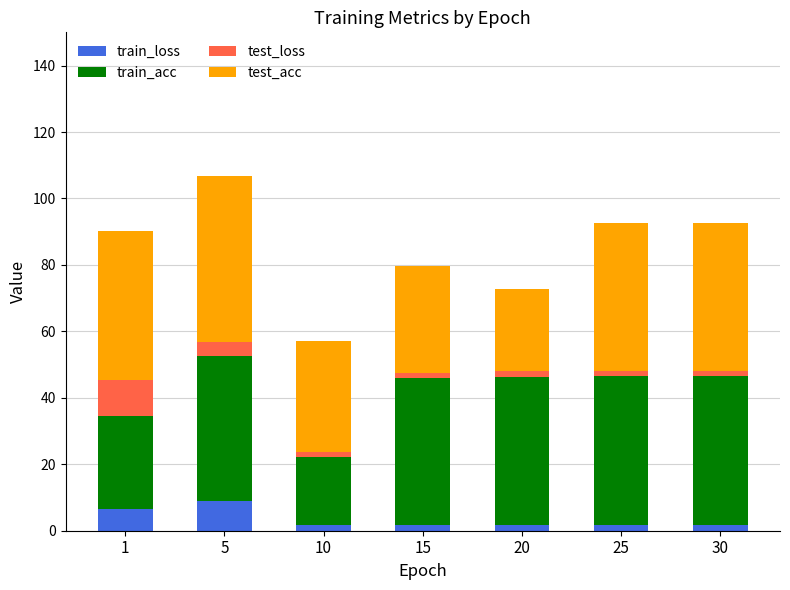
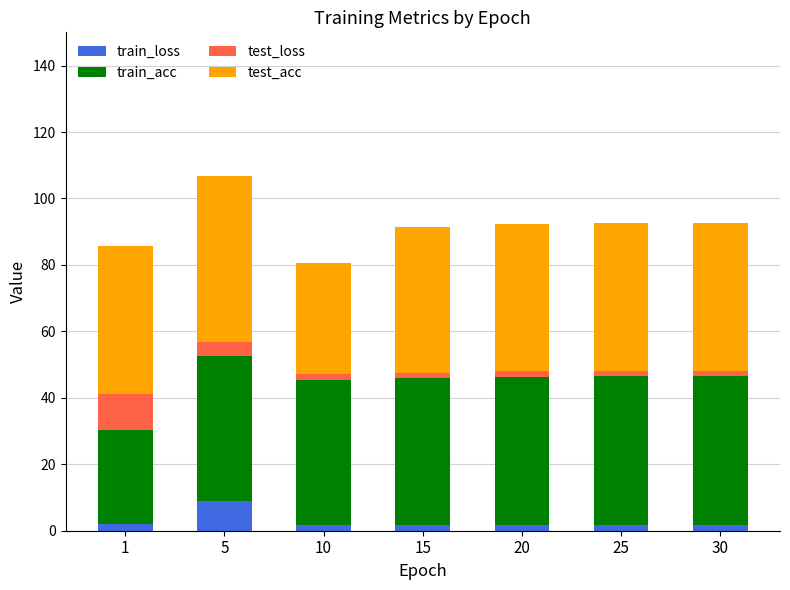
  {
    "train_loss": {
-     "1": 7,
+     "1": 2,
      "5": 9,
      "10": 2,
      "15": 2,
      "20": 2,
      "25": 2,
      "30": 2
    },
    "train_acc": {
      "1": 28,
      "5": 43,
-     "10": 21,
+     "10": 44,
      "15": 44,
      "20": 45,
      "25": 45,
      "30": 45
    },
    "test_loss": {
      "1": 11,
      "5": 4,
      "10": 2,
      "15": 2,
      "20": 2,
      "25": 2,
      "30": 2
    },
    "test_acc": {
      "1": 45,
      "5": 50,
      "10": 33,
-     "15": 32,
-     "20": 25,
+     "15": 44,
+     "20": 44,
      "25": 44,
      "30": 44
    }
  }
